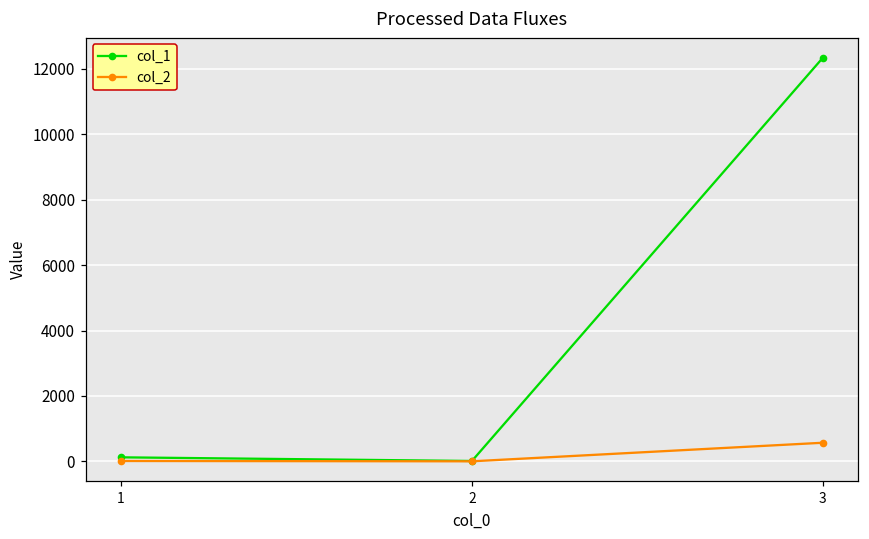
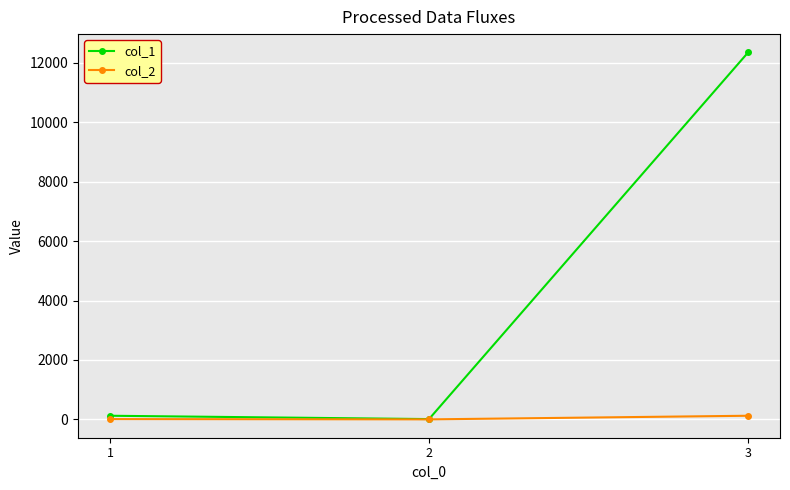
  {
    "col_1": {
      "1": 100,
      "3": 12300
    },
    "col_2": {
      "1": 0,
-     "3": 600
+     "3": 100
    }
  }
